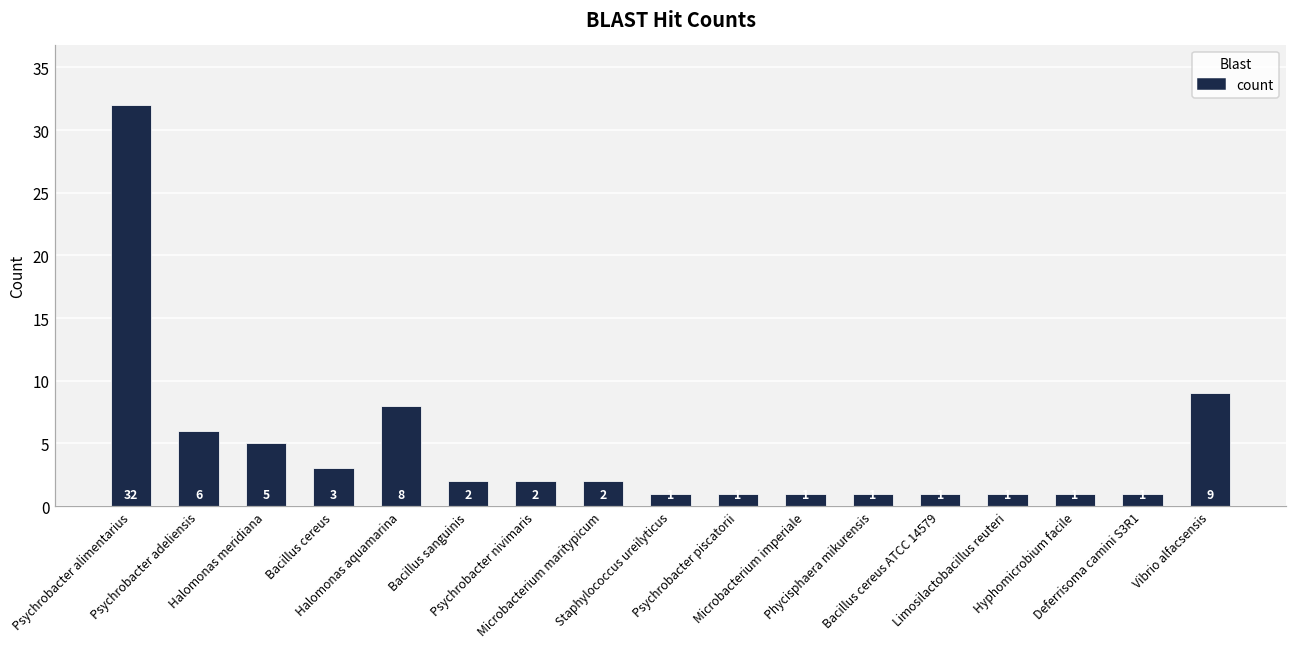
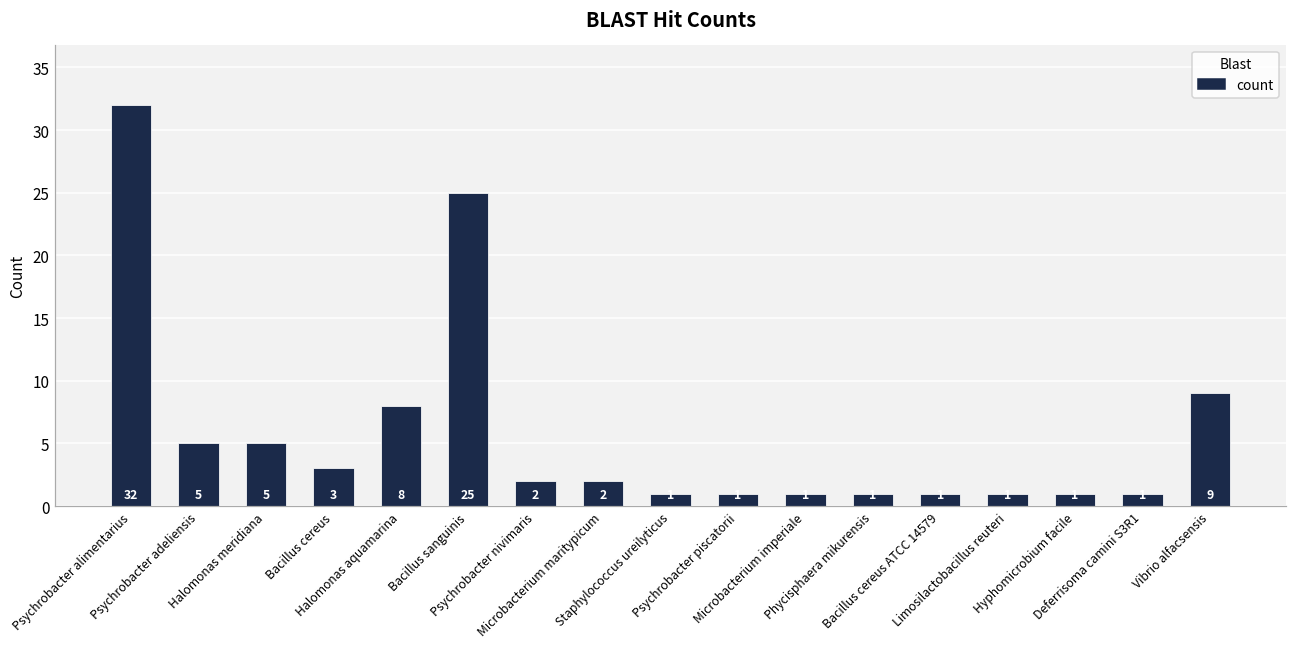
  {
    "Psychrobacter alimentarius": 32,
-   "Psychrobacter adeliensis": 6,
+   "Psychrobacter adeliensis": 5,
    "Halomonas meridiana": 5,
    "Bacillus cereus": 3,
    "Halomonas aquamarina": 8,
-   "Bacillus sanguinis": 2,
+   "Bacillus sanguinis": 25,
    "Psychrobacter nivimaris": 2,
    "Microbacterium maritypicum": 2,
    "Vibrio alfacsensis": 9
  }
